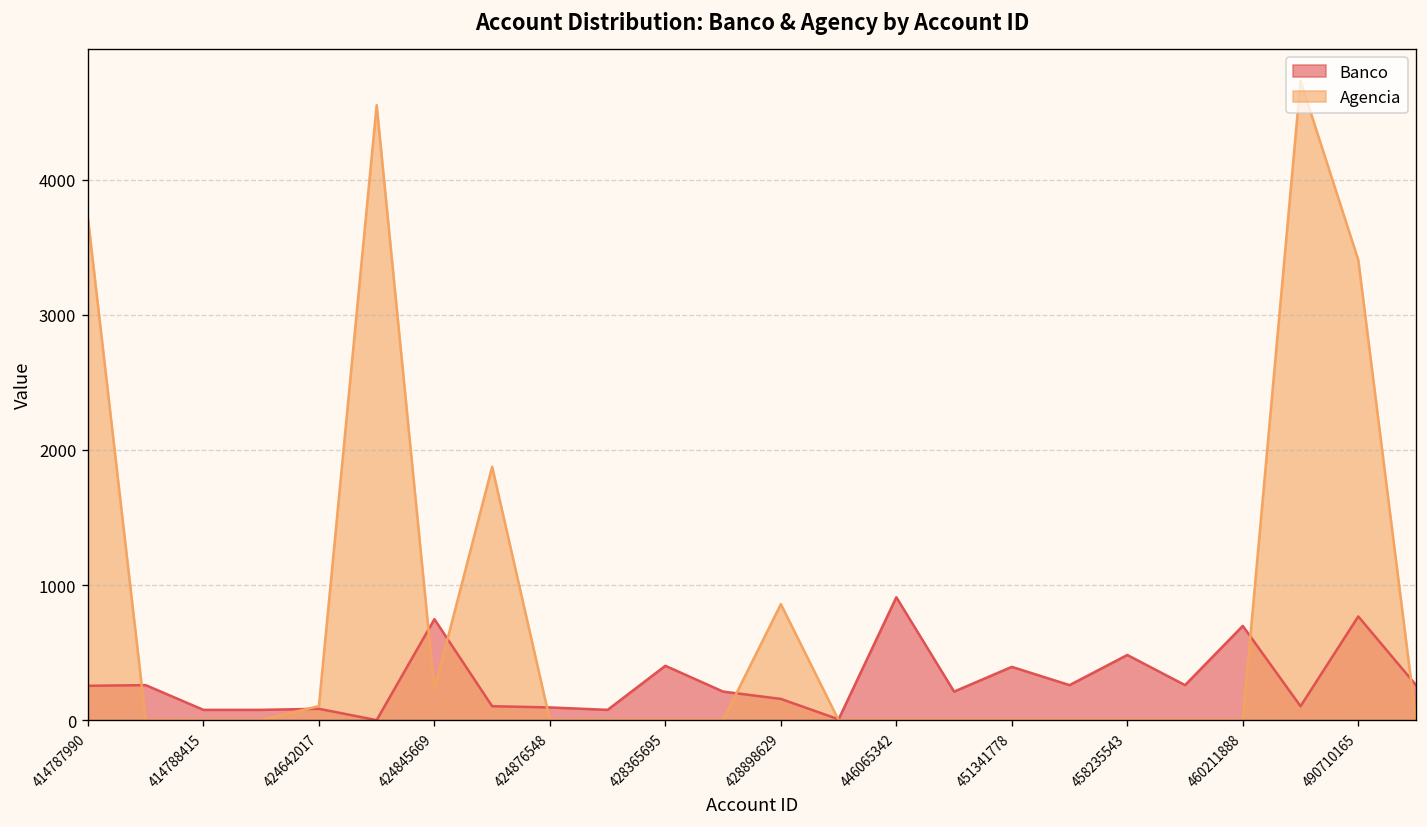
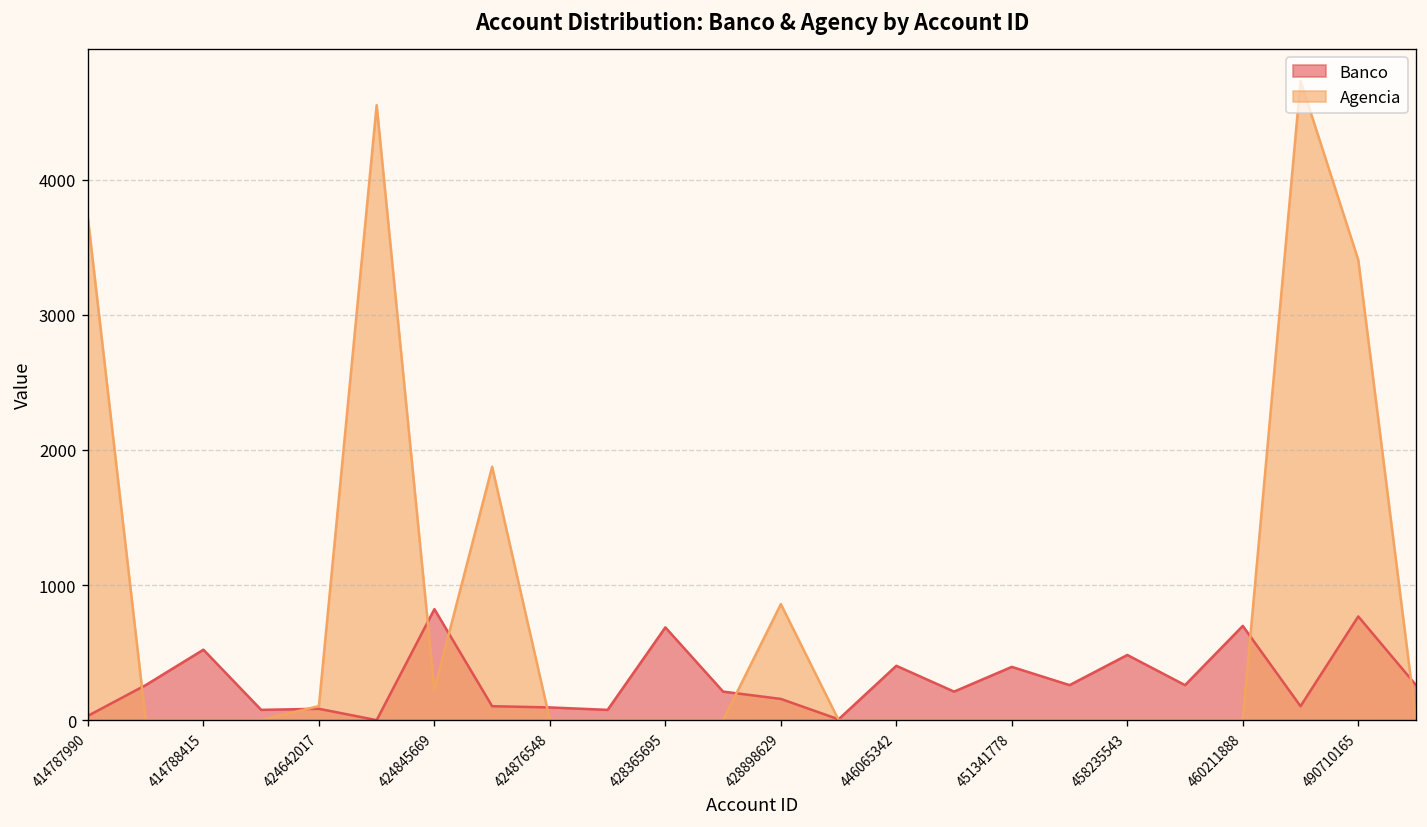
  {
    "Banco": {
-     "414787990": 260,
-     "414788415": 80,
-     "424845669": 750,
+     "414787990": 30,
+     "414788415": 520,
+     "424845669": 820,
      "424876548": 100,
-     "428365695": 400,
+     "428365695": 690,
      "428898629": 160,
-     "446065342": 910,
+     "446065342": 400,
      "451341778": 400,
      "458235543": 480,
      "460211888": 700,
      "490710165": 770
    },
    "Agencia": {
      "414787990": 3710,
      "414788415": 0,
      "424845669": 230,
      "424876548": 0,
      "428365695": 0,
      "428898629": 860,
      "446065342": 0,
      "451341778": 0,
      "458235543": 0,
      "460211888": 0,
      "490710165": 3410
    }
  }
